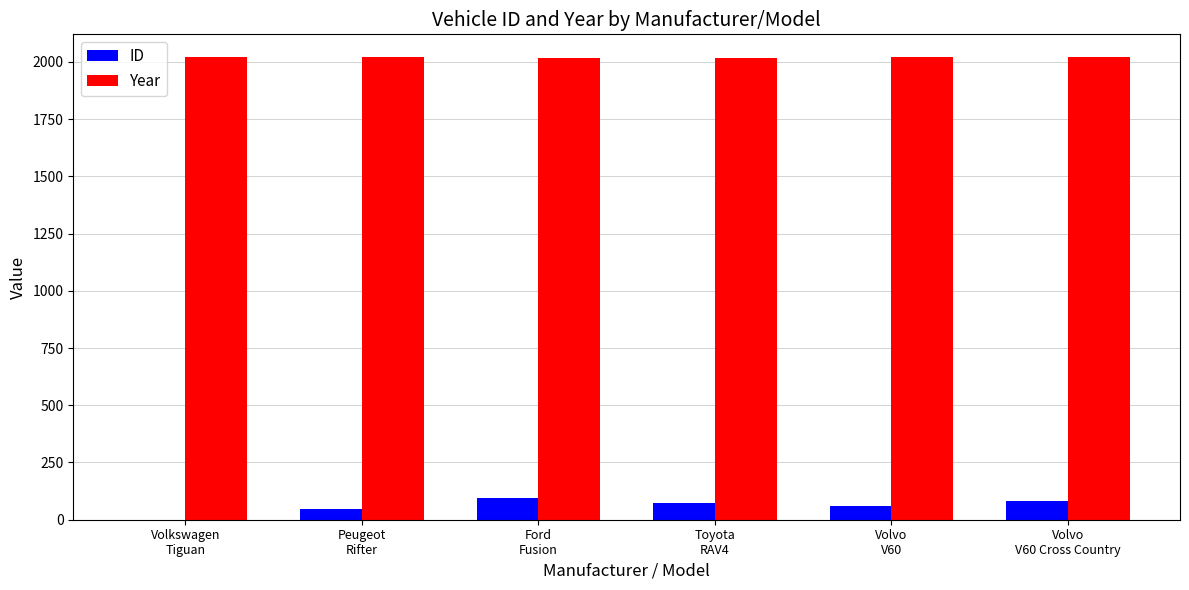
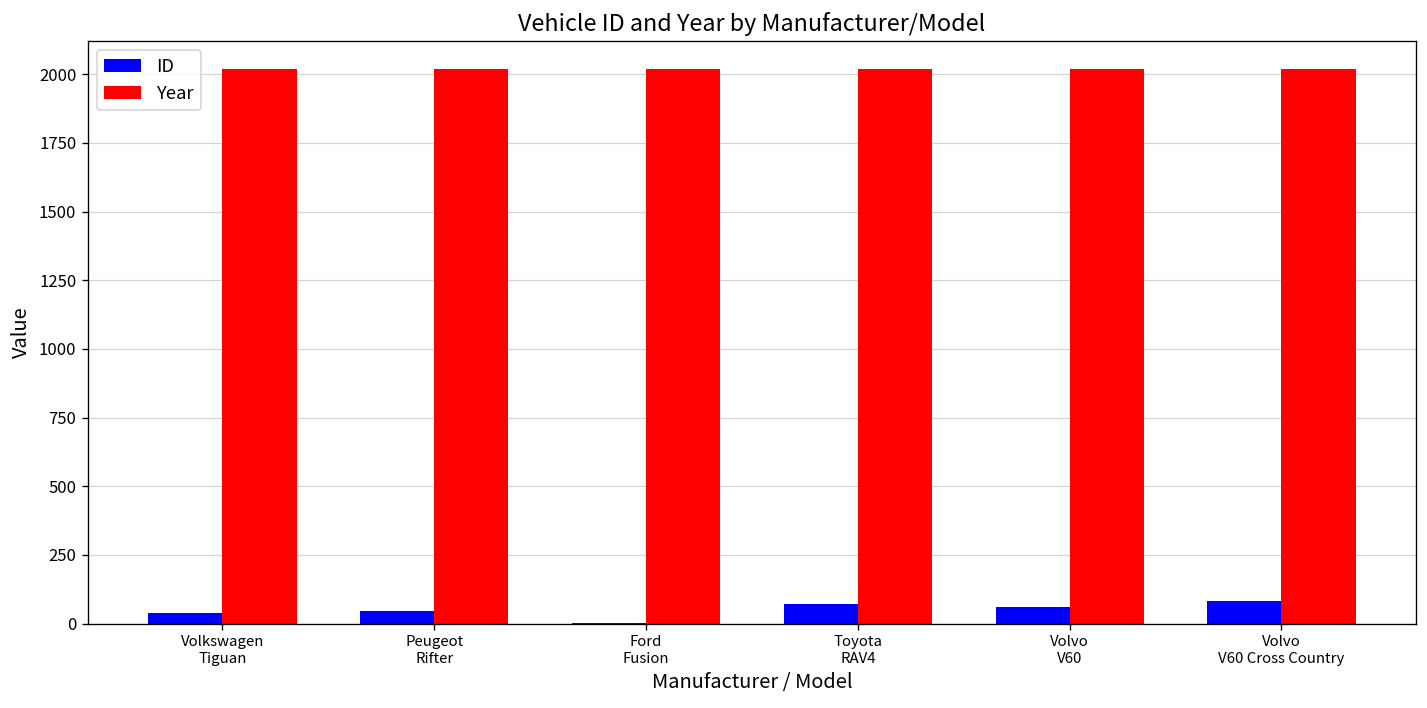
  {
    "ID": {
-     "Volkswagen Tiguan": 0,
+     "Volkswagen Tiguan": 40,
      "Peugeot Rifter": 50,
-     "Ford Fusion": 100,
+     "Ford Fusion": 0,
      "Toyota RAV4": 70,
      "Volvo V60": 60,
      "Volvo V60 Cross Country": 80
    },
    "Year": {
      "Volkswagen Tiguan": 2020,
      "Peugeot Rifter": 2020,
      "Ford Fusion": 2020,
      "Toyota RAV4": 2020,
      "Volvo V60": 2020,
      "Volvo V60 Cross Country": 2020
    }
  }
